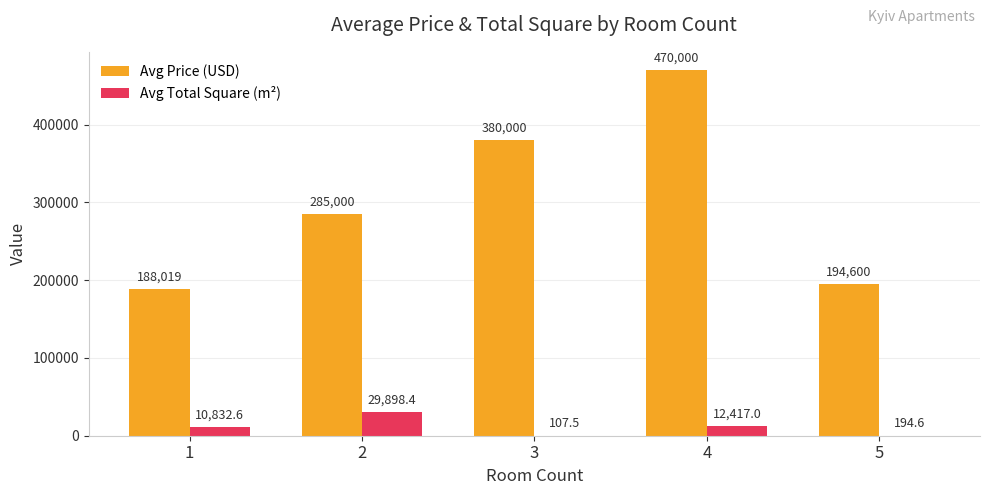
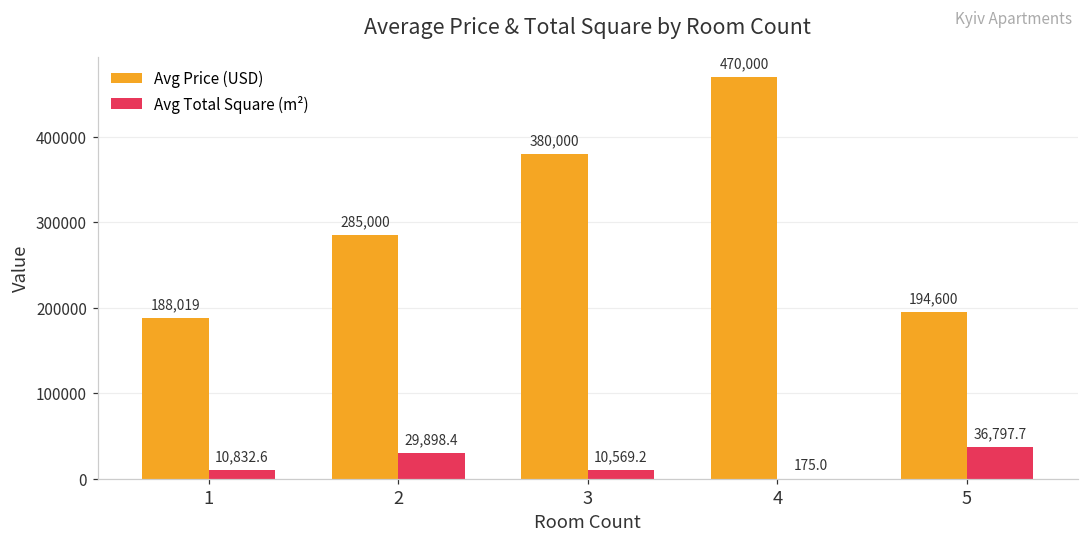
  {
    "Avg Price (USD)": {
      "1": "188,019",
      "2": "285,000",
      "3": "380,000",
      "4": "470,000",
      "5": "194,600"
    },
    "Avg Total Square (m²)": {
      "1": "10,832.6",
      "2": "29,898.4",
-     "3": "107.5",
-     "4": "12,417.0",
-     "5": "194.6"
+     "3": "10,569.2",
+     "4": "175.0",
+     "5": "36,797.7"
    }
  }
